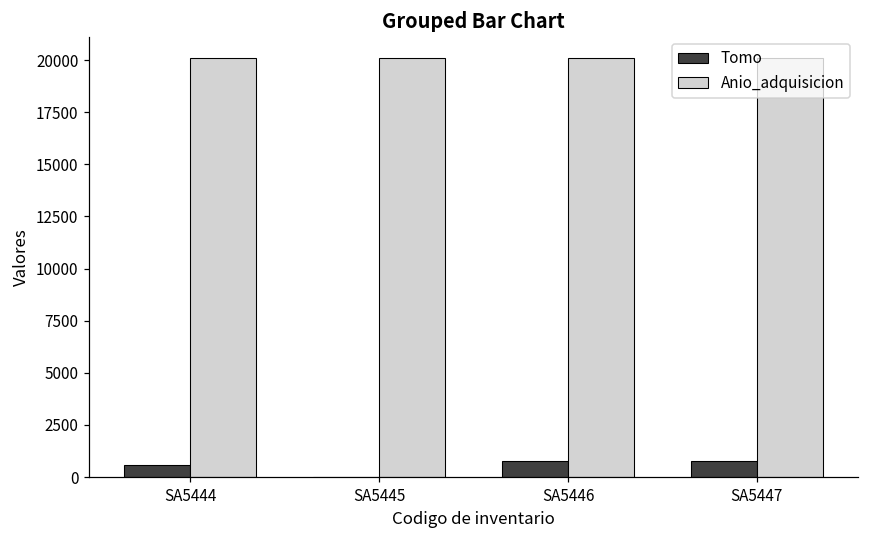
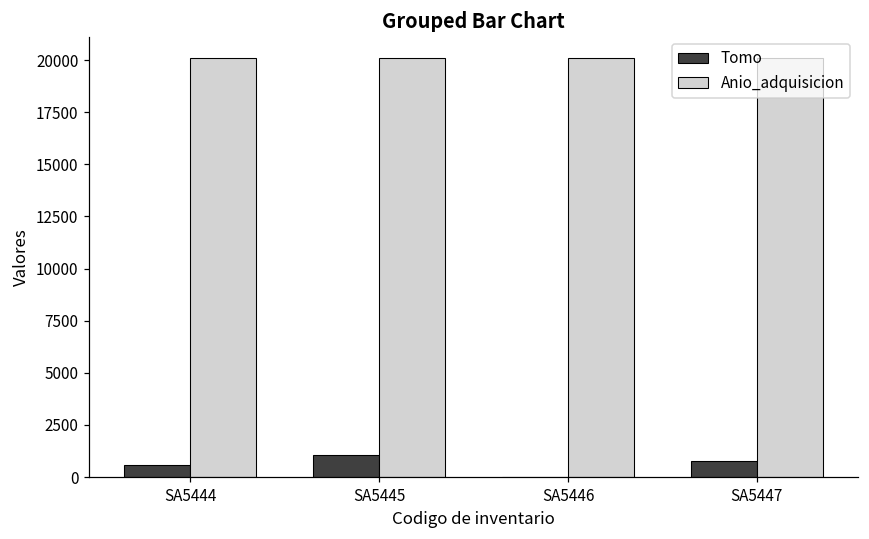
  {
    "Tomo": {
      "SA5444": 600,
-     "SA5445": 0,
-     "SA5446": 800,
+     "SA5445": 1100,
+     "SA5446": 0,
      "SA5447": 800
    },
    "Anio_adquisicion": {
      "SA5444": 20100,
      "SA5445": 20100,
      "SA5446": 20100
    }
  }
